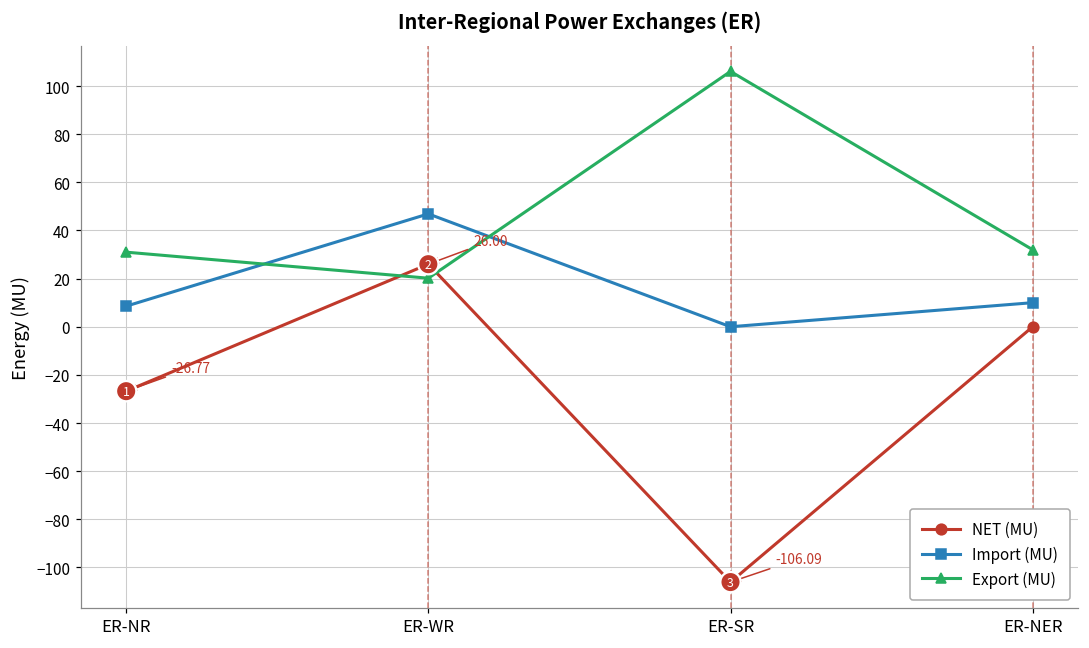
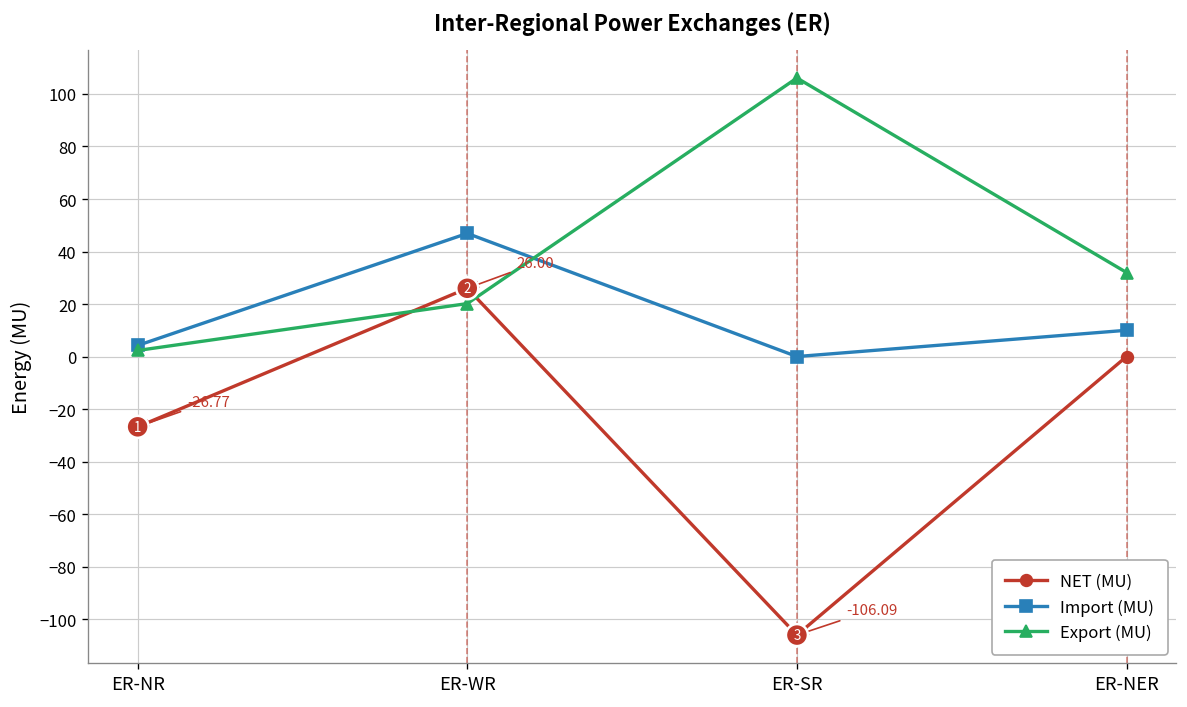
  {
    "NET (MU)": {
      "ER-NER": 0
    },
    "Import (MU)": {
-     "ER-NR": 9,
+     "ER-NR": 4,
      "ER-WR": 47,
      "ER-SR": 0,
      "ER-NER": 10
    },
    "Export (MU)": {
-     "ER-NR": 31,
+     "ER-NR": 2,
      "ER-WR": 20,
      "ER-SR": 106,
      "ER-NER": 32
    }
  }
